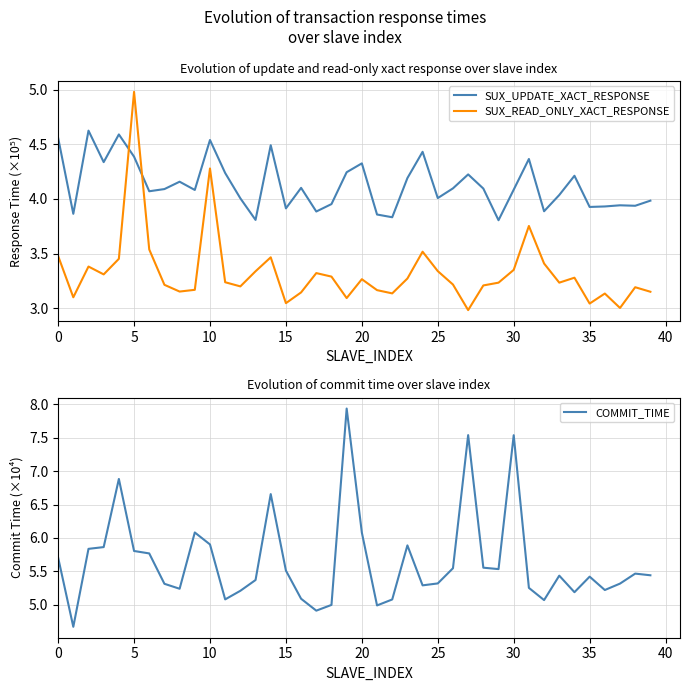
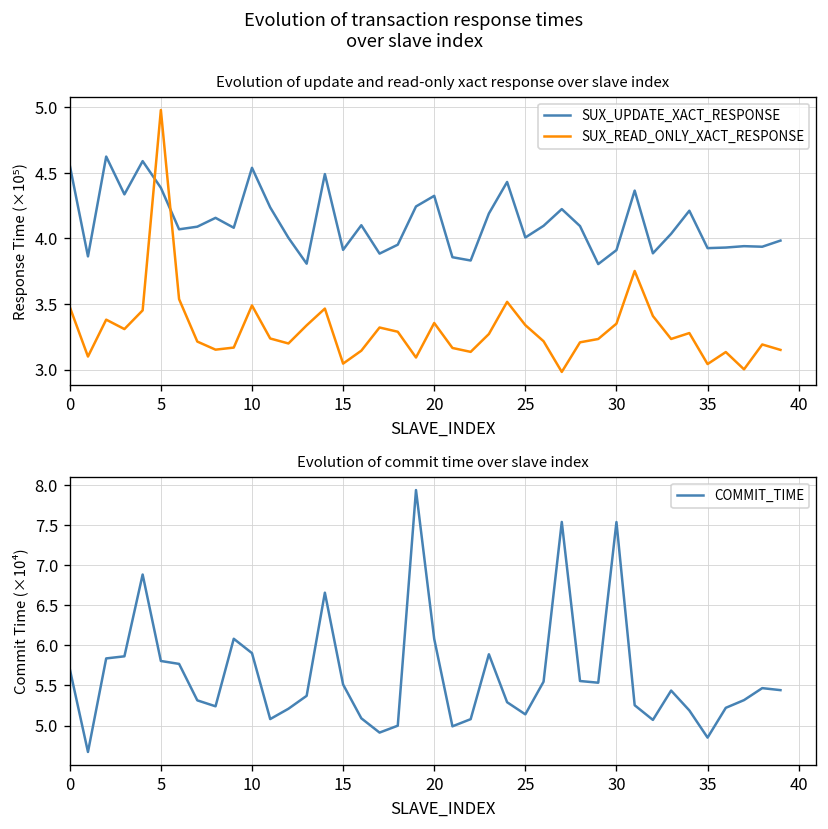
  {
    "Evolution of update and read-only xact response over slave index": {
      "SUX_UPDATE_XACT_RESPONSE": {
        "0": 4.56,
        "5": 4.39,
        "10": 4.54,
        "15": 3.91,
        "20": 4.33,
        "25": 4.01,
-       "30": 4.08,
+       "30": 3.91,
        "35": 3.93
      },
      "SUX_READ_ONLY_XACT_RESPONSE": {
        "0": 3.48,
        "5": 4.98,
-       "10": 4.28,
+       "10": 3.49,
        "15": 3.05,
-       "20": 3.27,
+       "20": 3.36,
        "25": 3.34,
        "30": 3.35,
        "35": 3.04
      }
    },
    "Evolution of commit time over slave index": {
      "0": 5.7,
      "5": 5.8,
      "10": 5.9,
      "15": 5.5,
      "20": 6.1,
-     "25": 5.3,
+     "25": 5.1,
      "30": 7.5,
-     "35": 5.4
+     "35": 4.8
    }
  }
